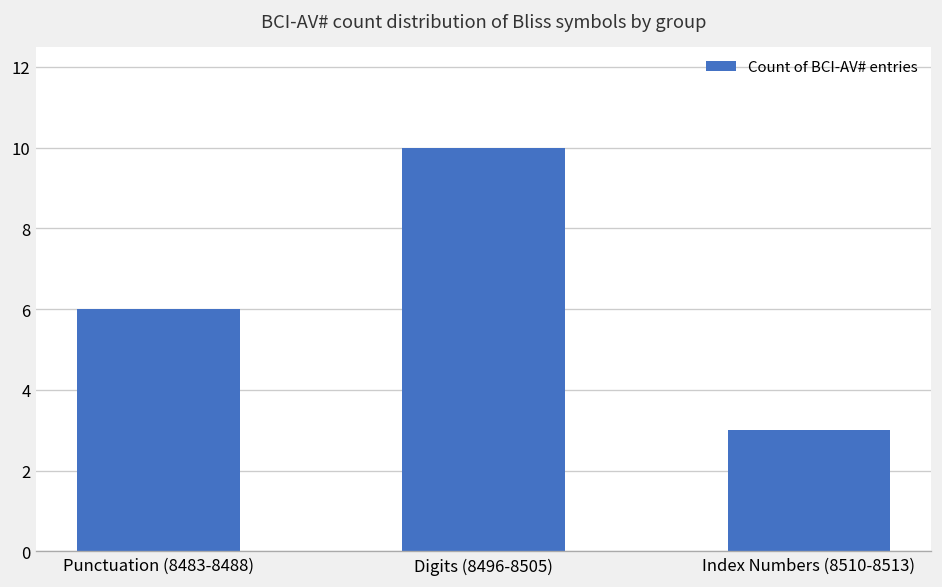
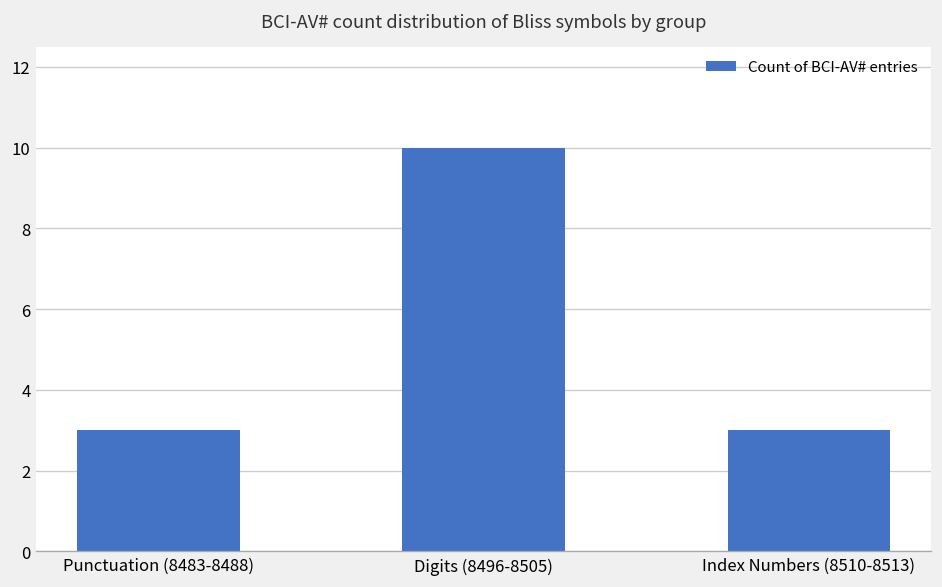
  {
-   "Punctuation (8483-8488)": 6,
+   "Punctuation (8483-8488)": 3,
    "Digits (8496-8505)": 10,
    "Index Numbers (8510-8513)": 3
  }
